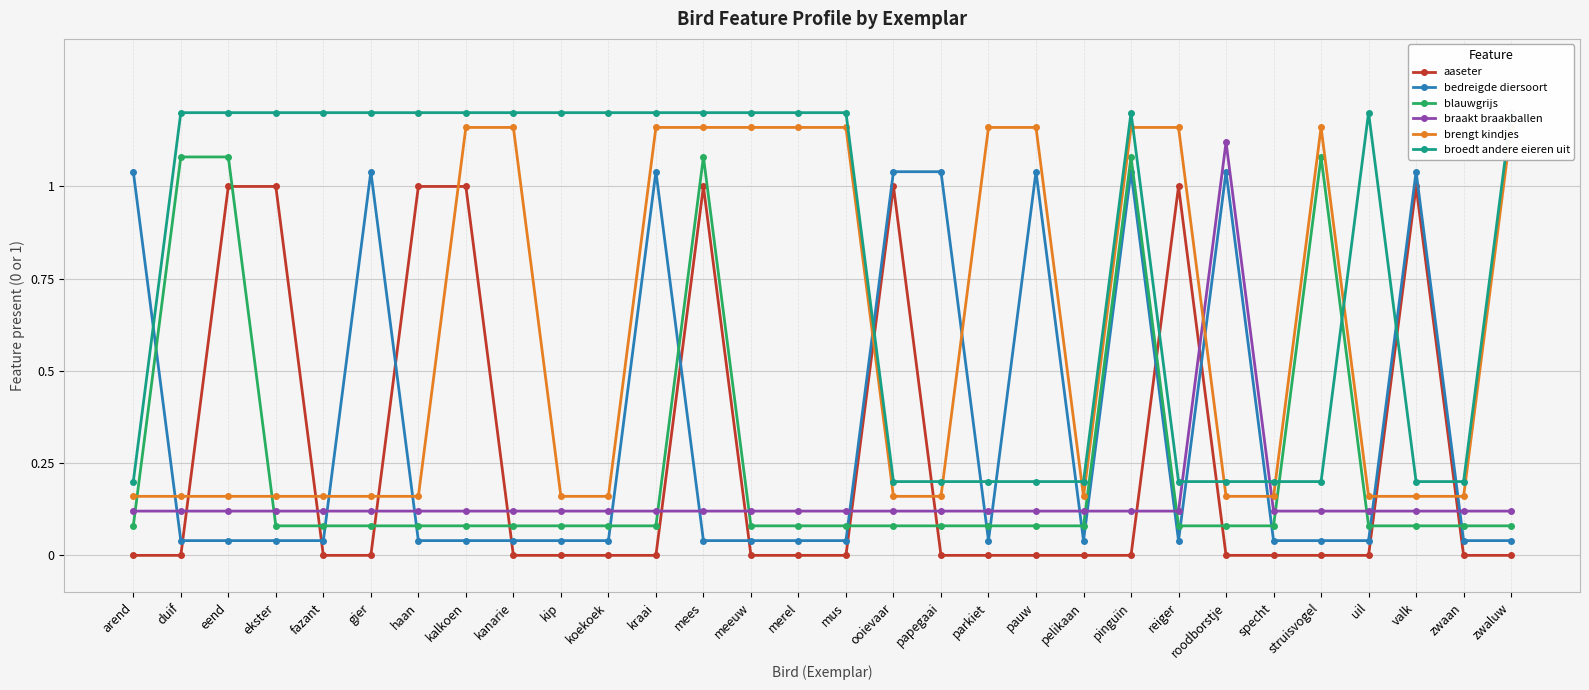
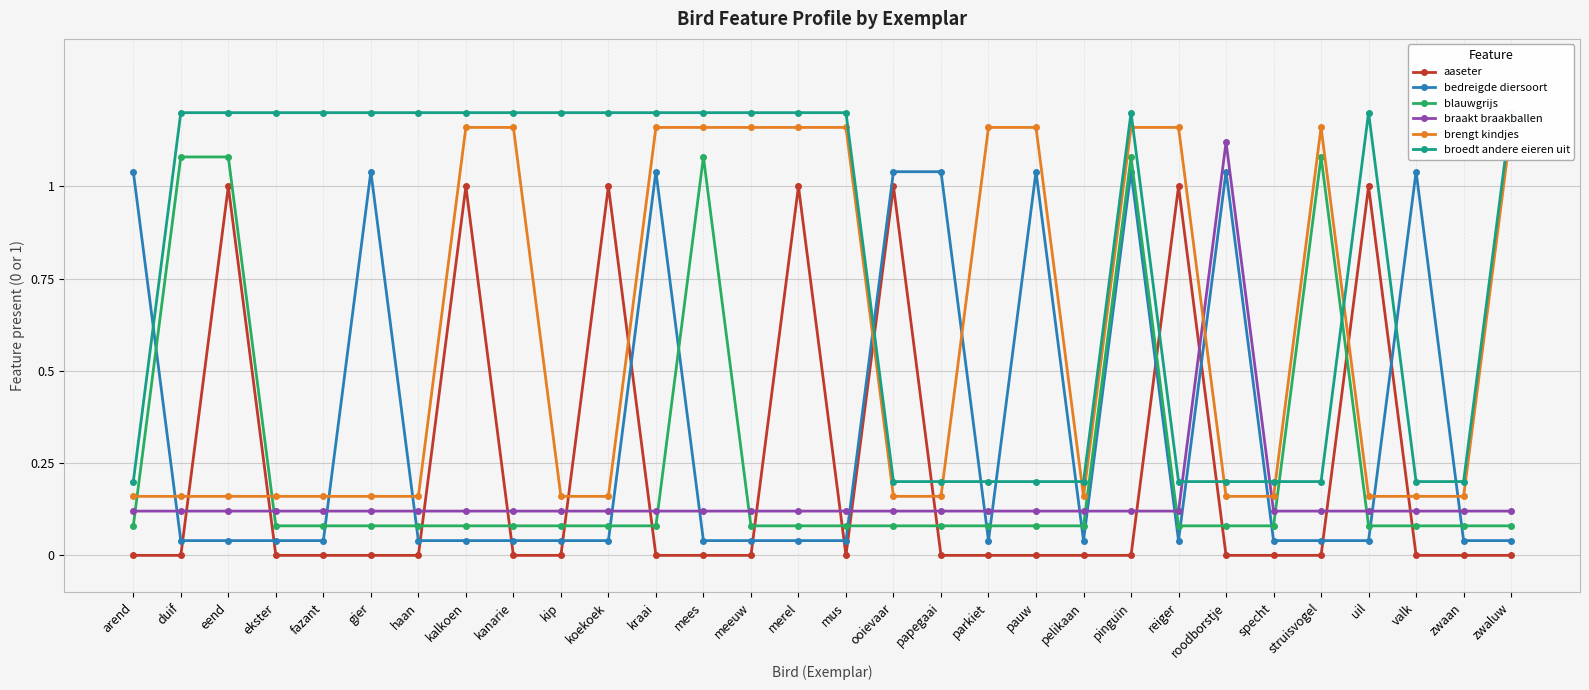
  {
    "aaseter": {
      "arend": 0,
      "duif": 0,
      "eend": 1,
-     "ekster": 1,
+     "ekster": 0,
      "fazant": 0,
      "gier": 0,
-     "haan": 1,
+     "haan": 0,
      "kalkoen": 1,
      "kanarie": 0,
      "kip": 0,
-     "koekoek": 0,
+     "koekoek": 1,
      "kraai": 0,
-     "mees": 1,
+     "mees": 0,
      "meeuw": 0,
-     "merel": 0,
+     "merel": 1,
      "mus": 0,
      "ooievaar": 1,
      "papegaai": 0,
      "parkiet": 0,
      "pauw": 0,
      "pelikaan": 0,
      "pinguïn": 0,
      "reiger": 1,
      "roodborstje": 0,
      "specht": 0,
      "struisvogel": 0,
-     "uil": 0,
-     "valk": 1,
+     "uil": 1,
+     "valk": 0,
      "zwaan": 0,
      "zwaluw": 0
    },
    "bedreigde diersoort": {
      "arend": 1.04,
      "duif": 0.04,
      "eend": 0.04,
      "ekster": 0.04,
      "fazant": 0.04,
      "gier": 1.04,
      "haan": 0.04,
      "kalkoen": 0.04,
      "kanarie": 0.04,
      "kip": 0.04,
      "koekoek": 0.04,
      "kraai": 1.04,
      "mees": 0.04,
      "meeuw": 0.04,
      "merel": 0.04,
      "mus": 0.04,
      "ooievaar": 1.04,
      "papegaai": 1.04,
      "parkiet": 0.04,
      "pauw": 1.04,
      "pelikaan": 0.04,
      "pinguïn": 1.04,
      "reiger": 0.04,
      "roodborstje": 1.04,
      "specht": 0.04,
      "struisvogel": 0.04,
      "uil": 0.04,
      "valk": 1.04,
      "zwaan": 0.04,
      "zwaluw": 0.04
    },
    "braakt braakballen": {
      "arend": 0.12,
      "duif": 0.12,
      "eend": 0.12,
      "ekster": 0.12,
      "fazant": 0.12,
      "gier": 0.12,
      "haan": 0.12,
      "kalkoen": 0.12,
      "kanarie": 0.12,
      "kip": 0.12,
      "koekoek": 0.12,
      "kraai": 0.12,
      "mees": 0.12,
      "meeuw": 0.12,
      "merel": 0.12,
      "mus": 0.12,
      "ooievaar": 0.12,
      "papegaai": 0.12,
      "parkiet": 0.12,
      "pauw": 0.12,
      "pelikaan": 0.12,
      "pinguïn": 0.12,
      "reiger": 0.12,
      "roodborstje": 1.12,
      "specht": 0.12,
      "struisvogel": 0.12,
      "uil": 0.12,
      "valk": 0.12,
      "zwaan": 0.12,
      "zwaluw": 0.12
    },
    "brengt kindjes": {
      "arend": 0.16,
      "duif": 0.16,
      "eend": 0.16,
      "ekster": 0.16,
      "fazant": 0.16,
      "gier": 0.16,
      "haan": 0.16,
      "kalkoen": 1.16,
      "kanarie": 1.16,
      "kip": 0.16,
      "koekoek": 0.16,
      "kraai": 1.16,
      "mees": 1.16,
      "meeuw": 1.16,
      "merel": 1.16,
      "mus": 1.16,
      "ooievaar": 0.16,
      "papegaai": 0.16,
      "parkiet": 1.16,
      "pauw": 1.16,
      "pelikaan": 0.16,
      "pinguïn": 1.16,
      "reiger": 1.16,
      "roodborstje": 0.16,
      "specht": 0.16,
      "struisvogel": 1.16,
      "uil": 0.16,
      "valk": 0.16,
      "zwaan": 0.16
    }
  }
